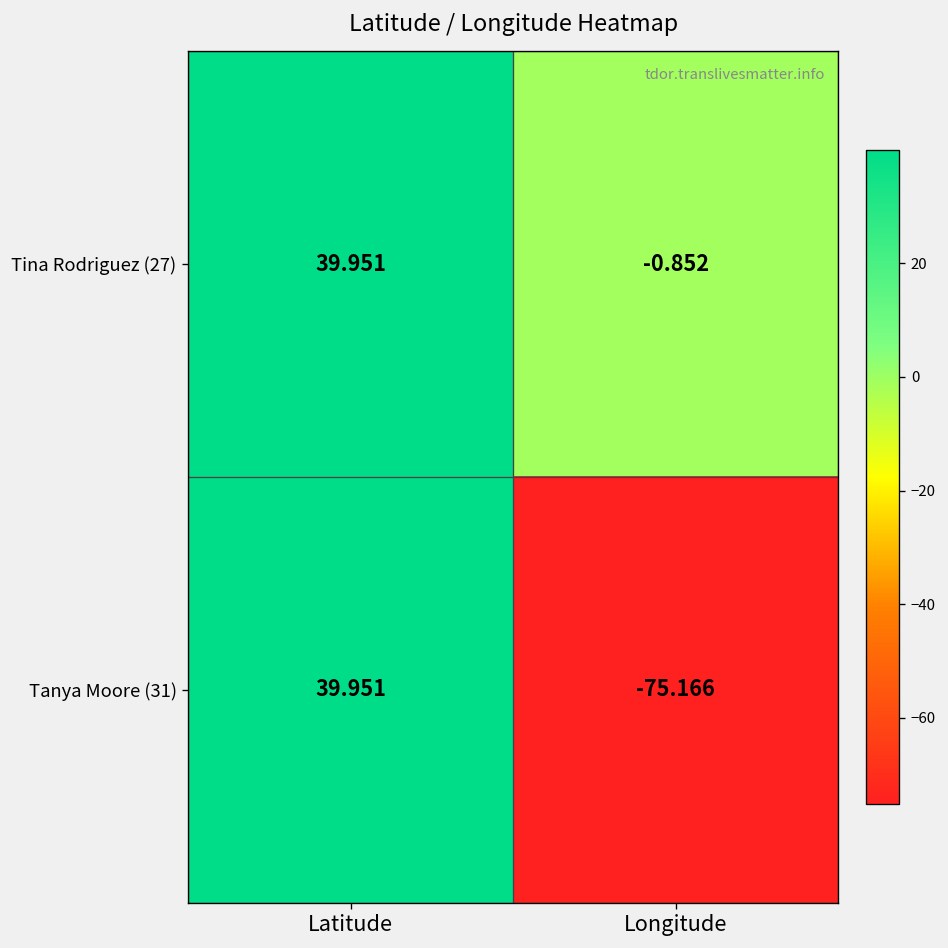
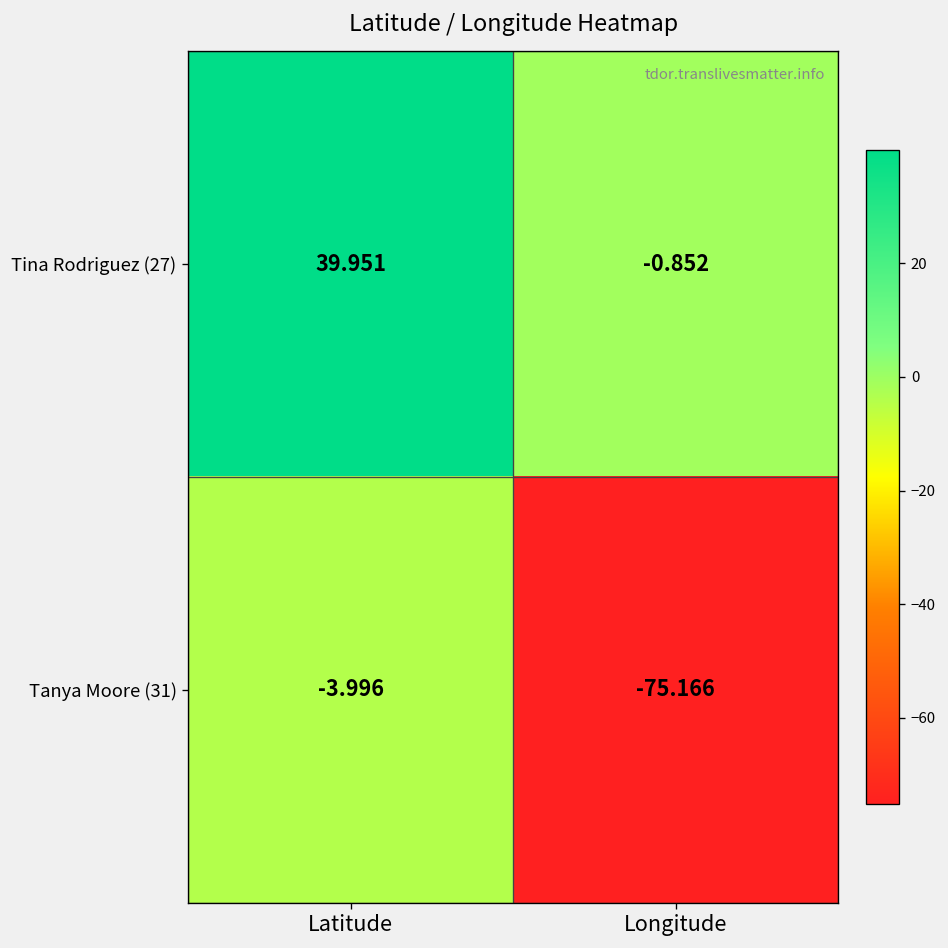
  {
    "Tina Rodriguez (27)": {
      "Latitude": 39.951
    },
    "Tanya Moore (31)": {
-     "Latitude": 39.951,
+     "Latitude": -3.996,
      "Longitude": -75.166
    }
  }
